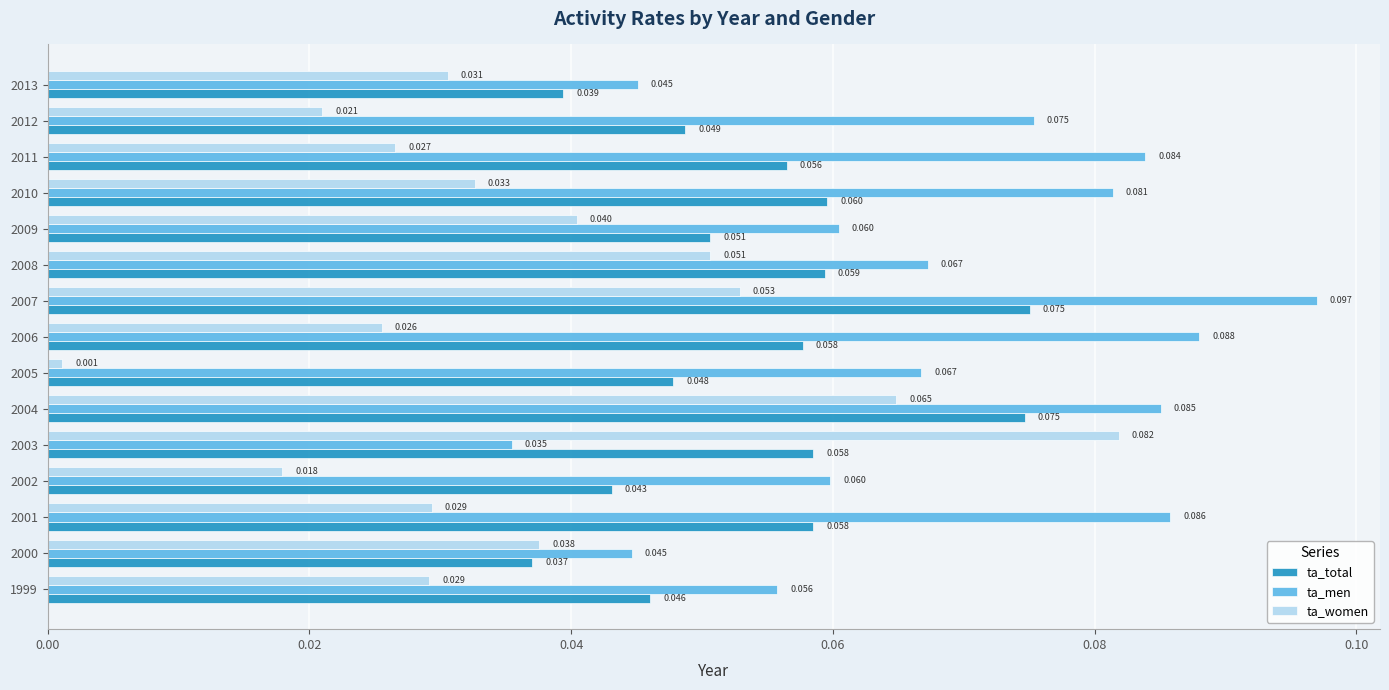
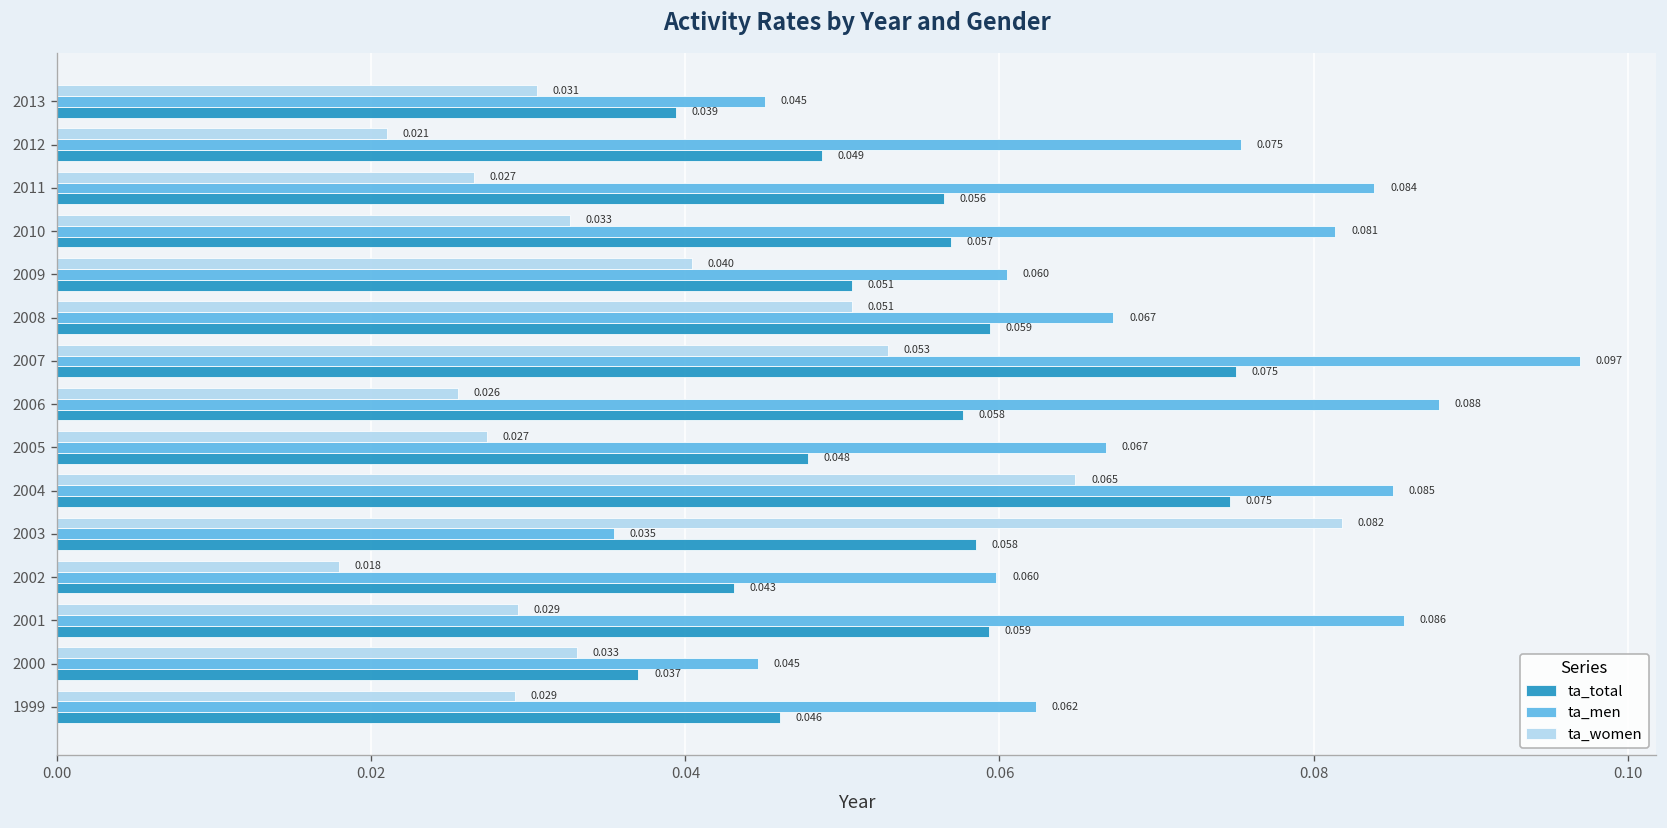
  {
    "ta_total": {
      "2013": 0.039,
      "2012": 0.049,
      "2011": 0.056,
-     "2010": 0.060,
+     "2010": 0.057,
      "2009": 0.051,
      "2008": 0.059,
      "2007": 0.075,
      "2006": 0.058,
      "2005": 0.048,
      "2004": 0.075,
      "2003": 0.058,
      "2002": 0.043,
-     "2001": 0.058,
+     "2001": 0.059,
      "2000": 0.037,
      "1999": 0.046
    },
    "ta_men": {
      "2013": 0.045,
      "2012": 0.075,
      "2011": 0.084,
      "2010": 0.081,
      "2009": 0.060,
      "2008": 0.067,
      "2007": 0.097,
      "2006": 0.088,
      "2005": 0.067,
      "2004": 0.085,
      "2003": 0.035,
      "2002": 0.060,
      "2001": 0.086,
      "2000": 0.045,
-     "1999": 0.056
+     "1999": 0.062
    },
    "ta_women": {
      "2013": 0.031,
      "2012": 0.021,
      "2011": 0.027,
      "2010": 0.033,
      "2009": 0.040,
      "2008": 0.051,
      "2007": 0.053,
      "2006": 0.026,
-     "2005": 0.001,
+     "2005": 0.027,
      "2004": 0.065,
      "2003": 0.082,
      "2002": 0.018,
      "2001": 0.029,
-     "2000": 0.038,
+     "2000": 0.033,
      "1999": 0.029
    }
  }
